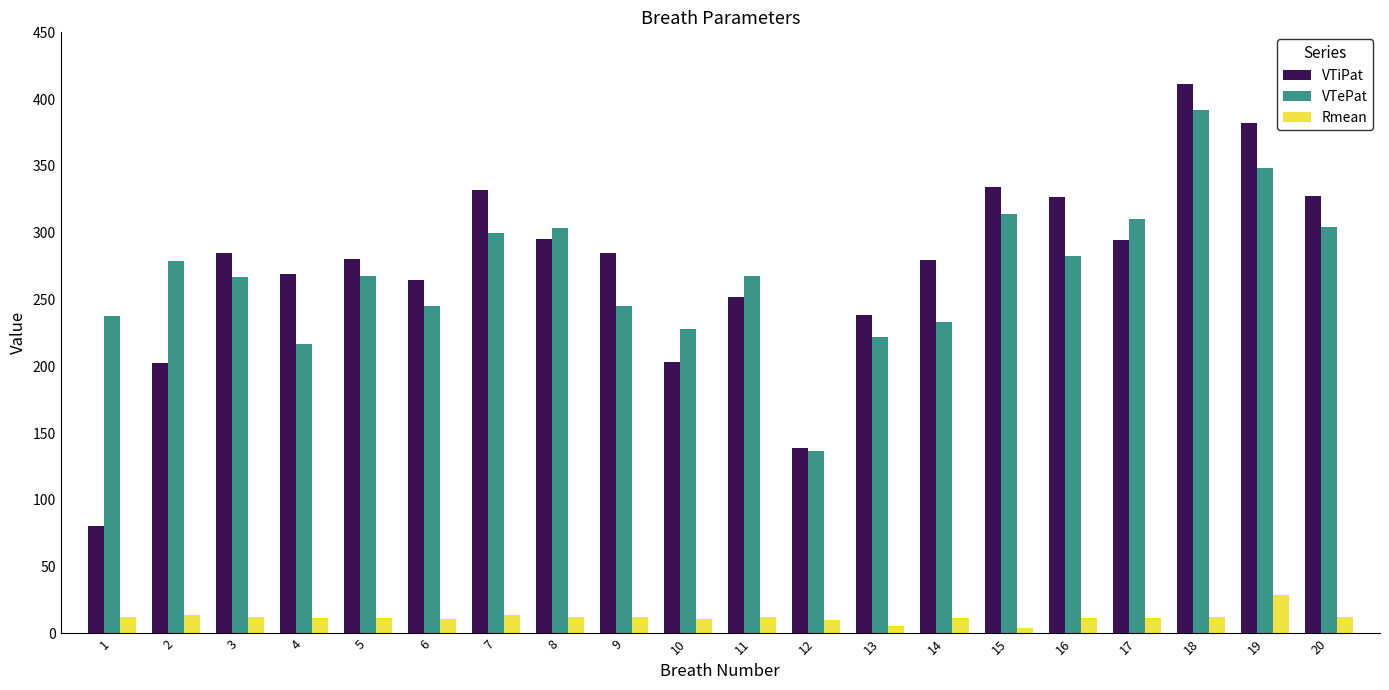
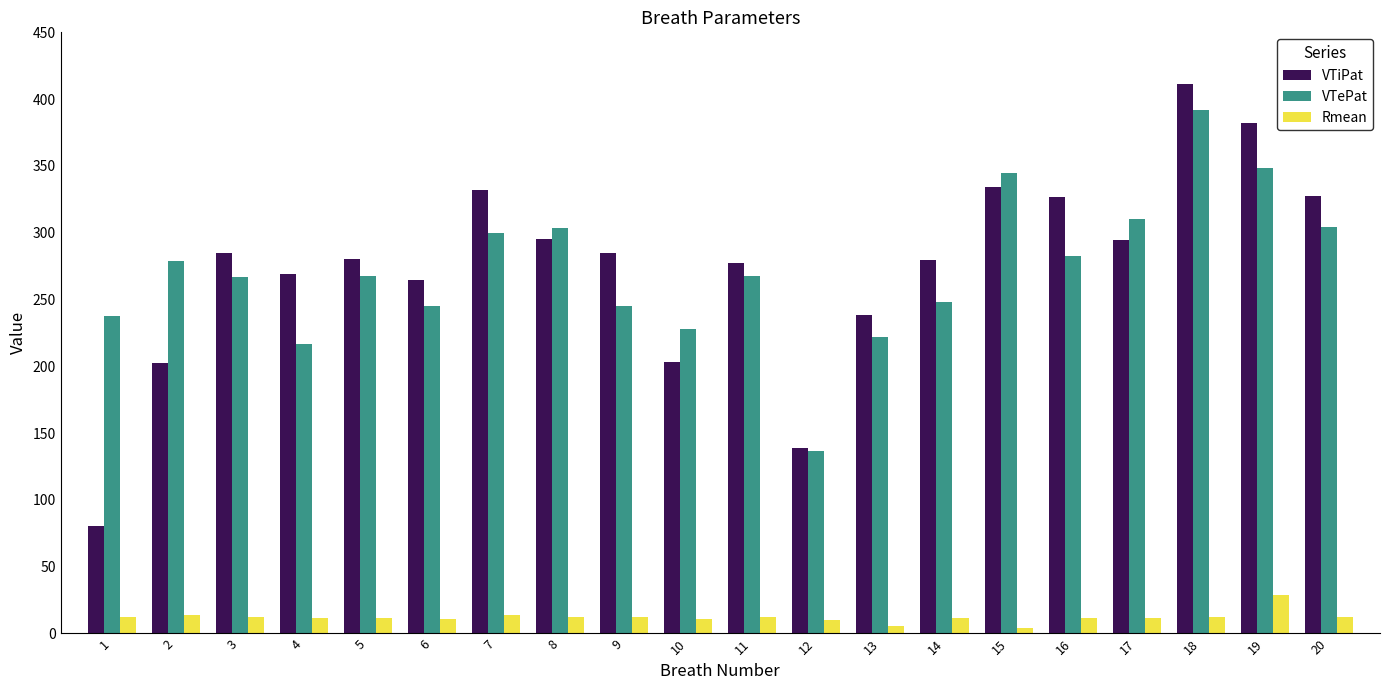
  {
    "VTiPat": {
      "1": 80,
      "2": 203,
      "3": 285,
      "4": 269,
      "5": 280,
      "6": 265,
      "7": 332,
      "8": 295,
      "9": 285,
      "10": 203,
-     "11": 252,
+     "11": 277,
      "12": 139,
      "13": 238,
      "14": 280,
      "15": 334,
      "16": 327,
      "17": 294,
      "18": 411,
      "19": 382,
      "20": 328
    },
    "VTePat": {
      "1": 238,
      "2": 279,
      "3": 267,
      "4": 217,
      "5": 267,
      "6": 245,
      "7": 300,
      "8": 303,
      "9": 245,
      "10": 228,
      "11": 268,
      "12": 136,
      "13": 222,
-     "14": 233,
-     "15": 314,
+     "14": 248,
+     "15": 345,
      "16": 282,
      "17": 310,
      "18": 392,
      "19": 349,
      "20": 304
    },
    "Rmean": {
      "1": 12,
      "2": 14,
      "3": 13,
      "4": 11,
      "5": 12,
      "6": 11,
      "7": 14,
      "8": 12,
      "9": 12,
      "10": 11,
      "11": 12,
      "12": 10,
      "13": 6,
      "14": 12,
      "15": 4,
      "16": 12,
      "17": 11,
      "18": 13,
      "19": 29,
      "20": 12
    }
  }
